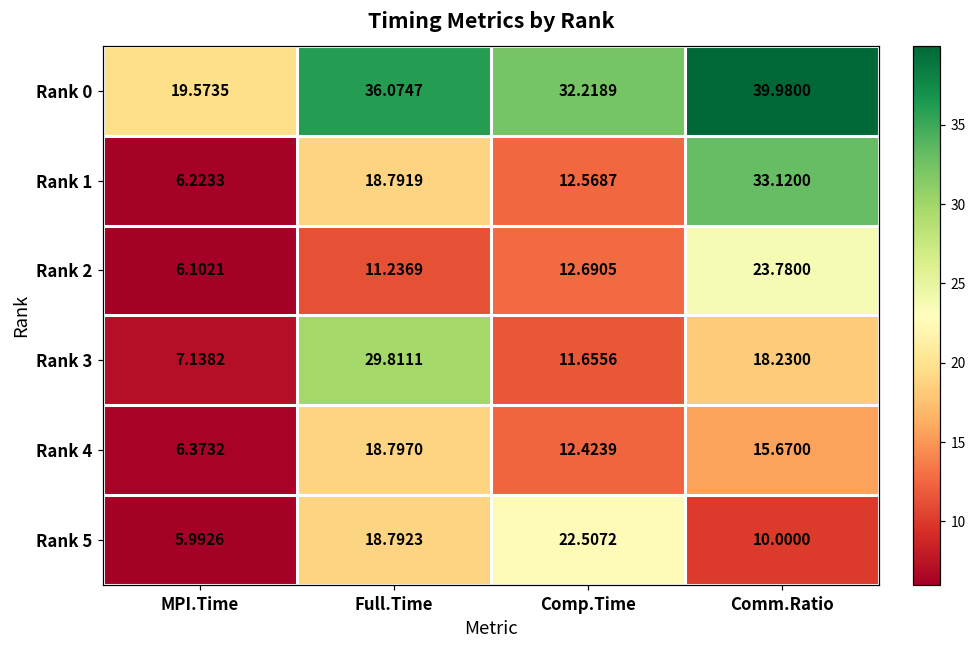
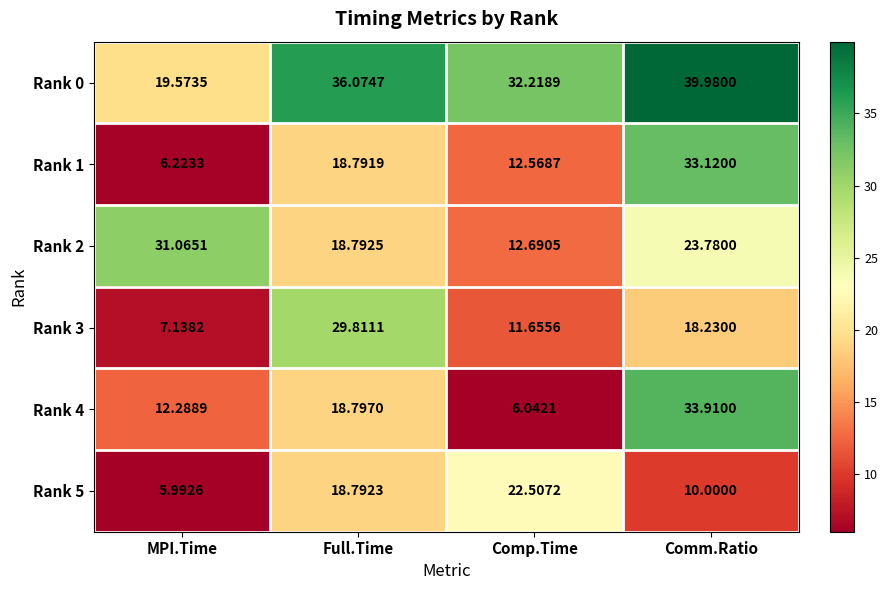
  {
    "Rank 0": {
      "MPI.Time": 19.5735,
      "Full.Time": 36.0747,
      "Comp.Time": 32.2189,
      "Comm.Ratio": 39.9800
    },
    "Rank 1": {
      "MPI.Time": 6.2233,
      "Full.Time": 18.7919,
      "Comp.Time": 12.5687,
      "Comm.Ratio": 33.1200
    },
    "Rank 2": {
-     "MPI.Time": 6.1021,
-     "Full.Time": 11.2369,
+     "MPI.Time": 31.0651,
+     "Full.Time": 18.7925,
      "Comp.Time": 12.6905,
      "Comm.Ratio": 23.7800
    },
    "Rank 3": {
      "MPI.Time": 7.1382,
      "Full.Time": 29.8111,
      "Comp.Time": 11.6556,
      "Comm.Ratio": 18.2300
    },
    "Rank 4": {
-     "MPI.Time": 6.3732,
+     "MPI.Time": 12.2889,
      "Full.Time": 18.7970,
-     "Comp.Time": 12.4239,
-     "Comm.Ratio": 15.6700
+     "Comp.Time": 6.0421,
+     "Comm.Ratio": 33.9100
    },
    "Rank 5": {
      "MPI.Time": 5.9926,
      "Full.Time": 18.7923,
      "Comp.Time": 22.5072,
      "Comm.Ratio": 10.0000
    }
  }
